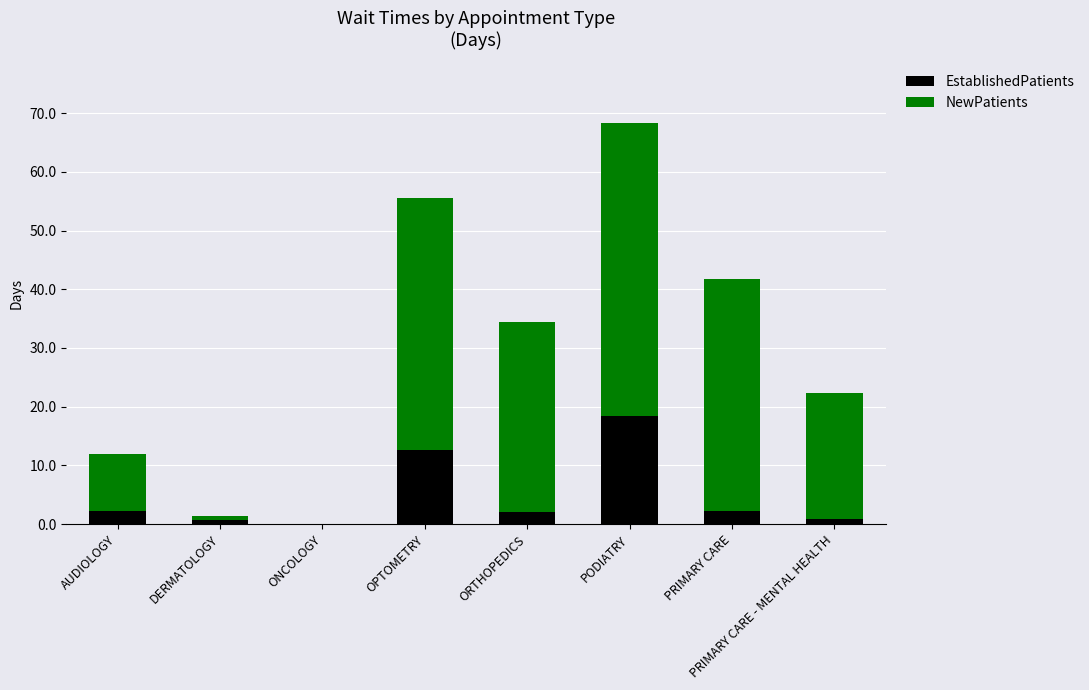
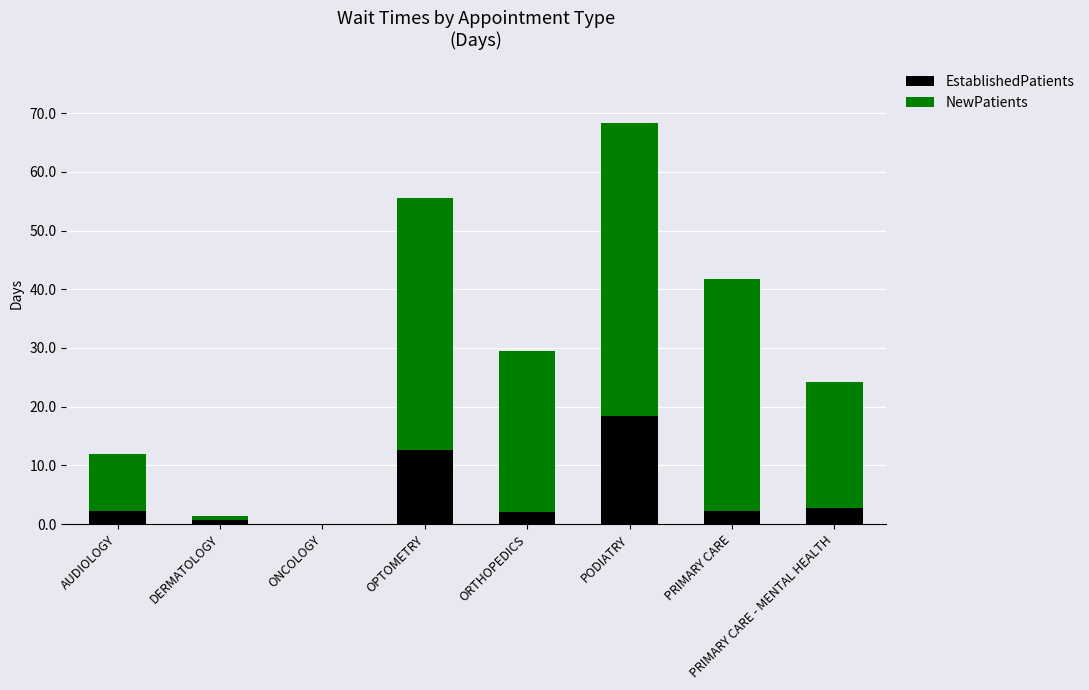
  {
    "EstablishedPatients": {
      "AUDIOLOGY": 2,
      "DERMATOLOGY": 1,
      "ONCOLOGY": 0,
      "OPTOMETRY": 13,
      "ORTHOPEDICS": 2,
      "PODIATRY": 18,
      "PRIMARY CARE": 2,
-     "PRIMARY CARE - MENTAL HEALTH": 1
+     "PRIMARY CARE - MENTAL HEALTH": 3
    },
    "NewPatients": {
      "AUDIOLOGY": 10,
      "DERMATOLOGY": 1,
      "ONCOLOGY": 0,
      "OPTOMETRY": 43,
-     "ORTHOPEDICS": 32,
+     "ORTHOPEDICS": 27,
      "PODIATRY": 50,
      "PRIMARY CARE": 40,
      "PRIMARY CARE - MENTAL HEALTH": 22
    }
  }
